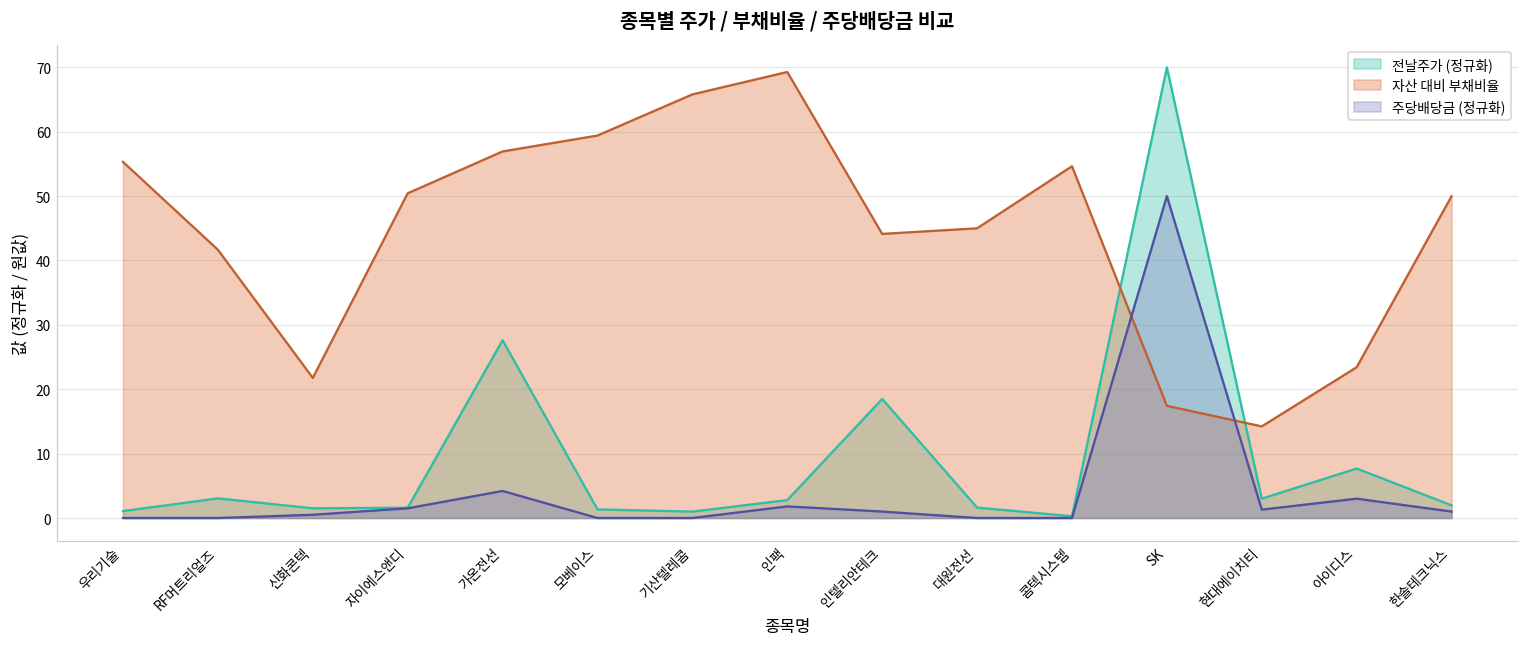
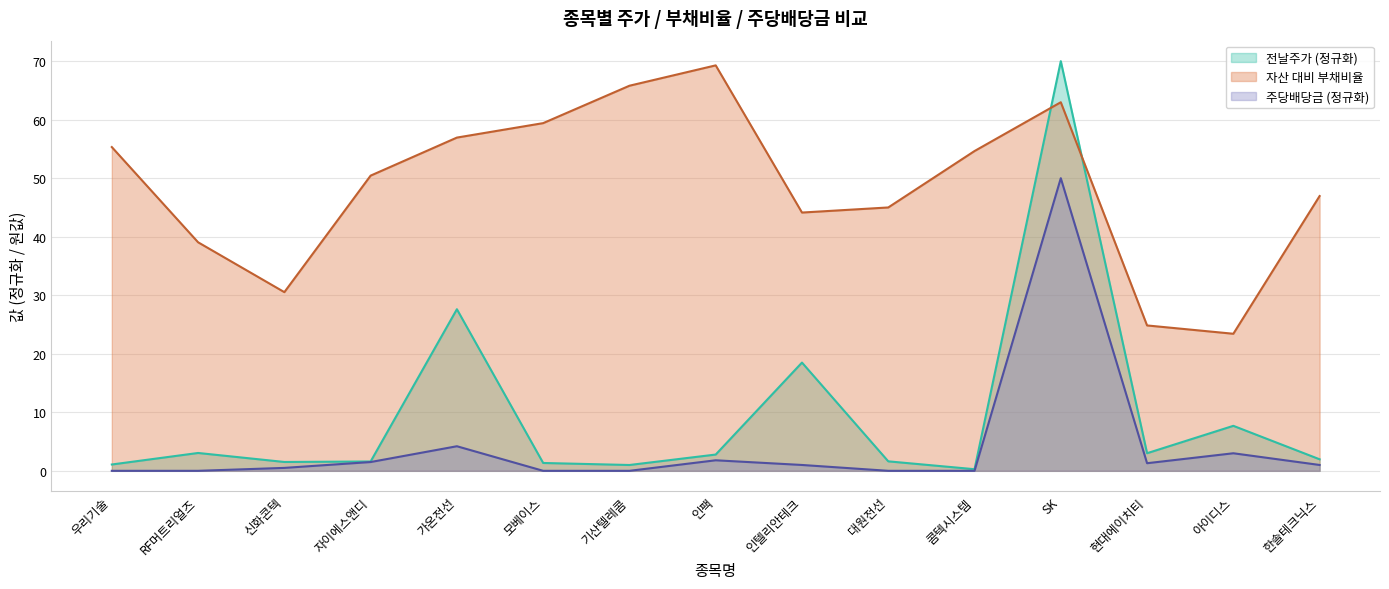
  {
    "자산 대비 부채비율": {
      "우리기술": 55,
-     "RF머트리얼즈": 42,
-     "신화콘텍": 22,
+     "RF머트리얼즈": 39,
+     "신화콘텍": 31,
      "자이에스앤디": 50,
      "가온전선": 57,
      "모베이스": 59,
      "기산텔레콤": 66,
      "인팩": 69,
      "인텔리안테크": 44,
      "대원전선": 45,
      "콤텍시스템": 55,
-     "SK": 17,
-     "현대에이치티": 14,
+     "SK": 63,
+     "현대에이치티": 25,
      "아이디스": 23,
-     "한솔테크닉스": 50
+     "한솔테크닉스": 47
    }
  }
